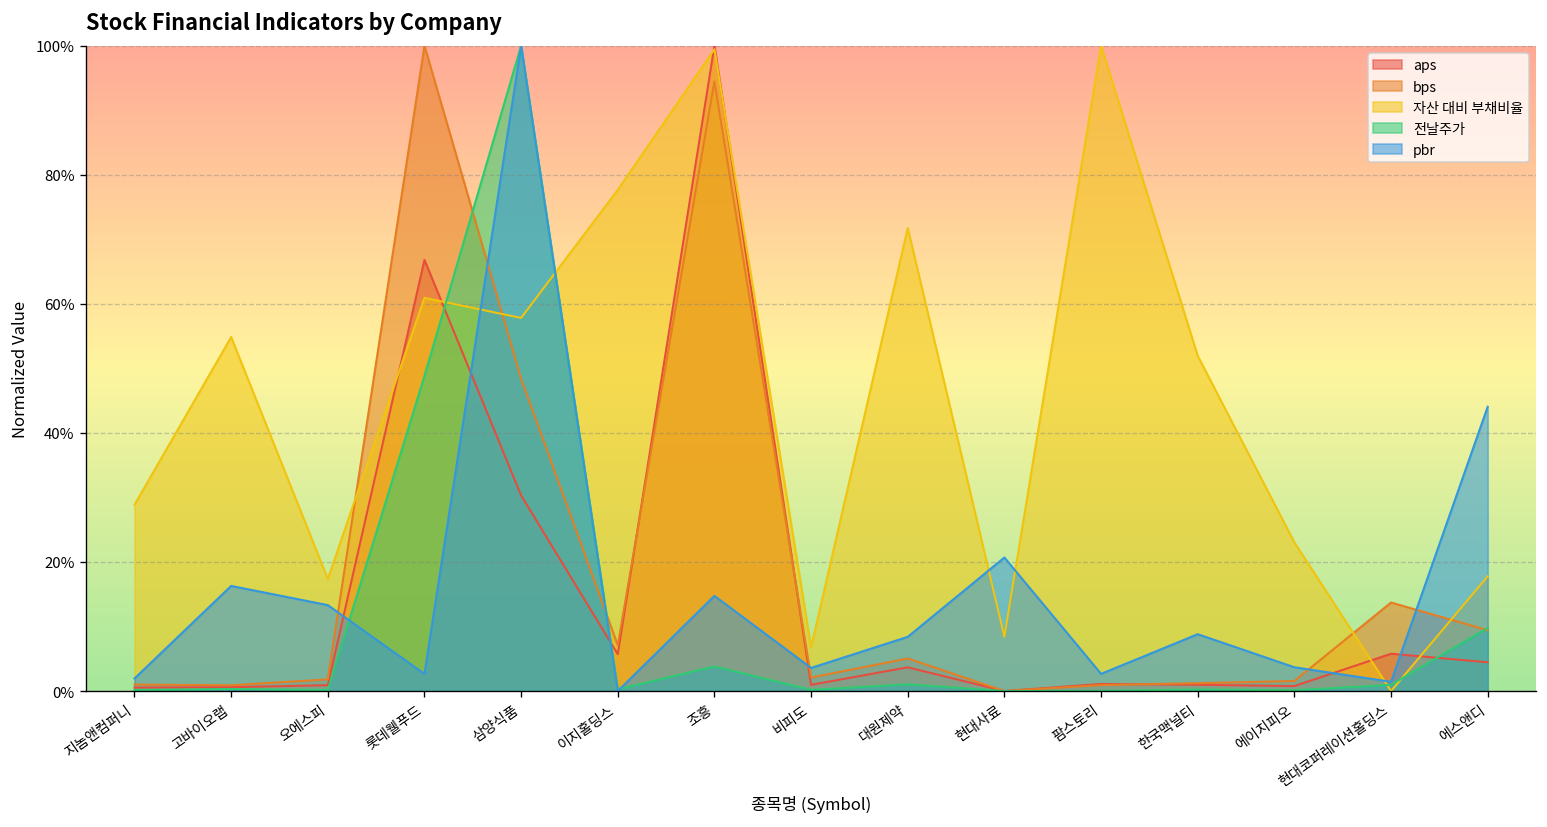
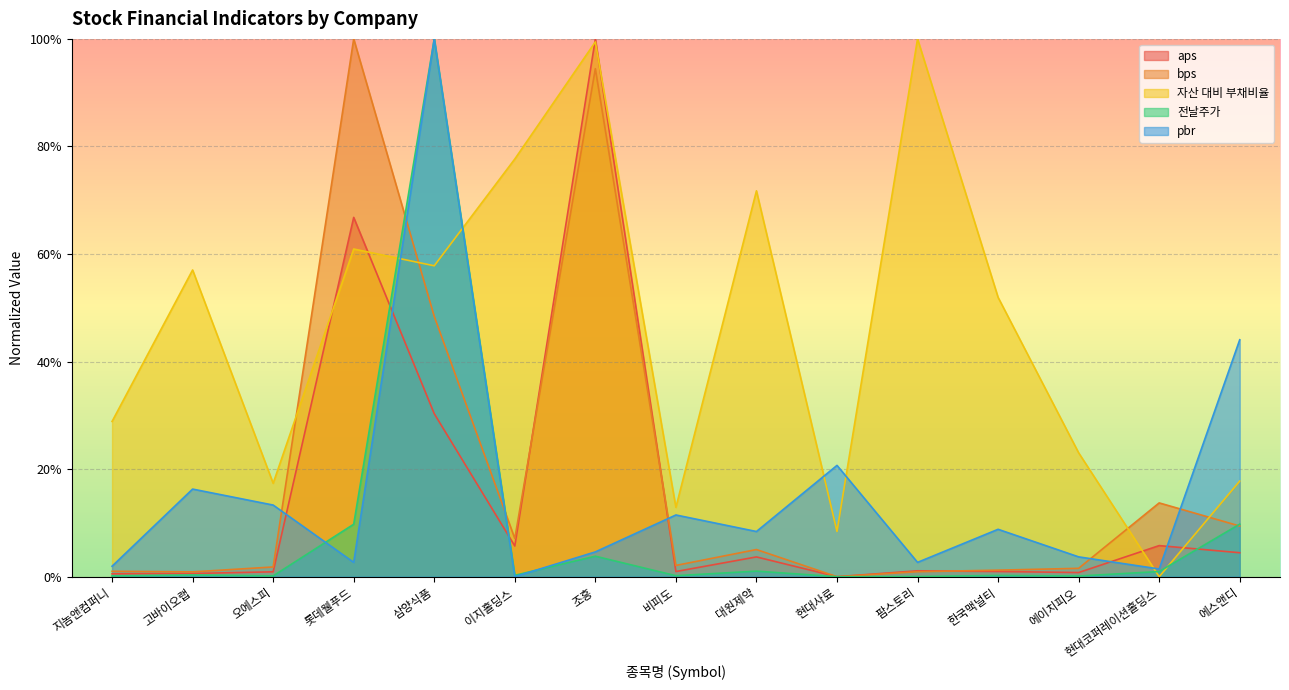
  {
    "자산 대비 부채비율": {
      "지놈앤컴퍼니": "29%",
-     "고바이오랩": "55%",
+     "고바이오랩": "57%",
      "오에스피": "17%",
      "롯데웰푸드": "61%",
      "삼양식품": "58%",
      "이지홀딩스": "78%",
      "조흥": "99%",
-     "비피도": "7%",
+     "비피도": "13%",
      "대원제약": "72%",
      "현대사료": "8%",
      "팜스토리": "100%",
      "한국맥널티": "52%",
      "에이치피오": "23%",
      "현대코퍼레이션홀딩스": "0%",
      "에스앤디": "18%"
    },
    "전날주가": {
      "오에스피": "0%",
-     "롯데웰푸드": "49%",
+     "롯데웰푸드": "10%",
      "조흥": "4%",
      "비피도": "0%",
      "대원제약": "1%",
      "팜스토리": "0%",
      "한국맥널티": "0%",
      "에이치피오": "0%"
    },
    "pbr": {
      "지놈앤컴퍼니": "2%",
      "고바이오랩": "16%",
      "오에스피": "13%",
      "롯데웰푸드": "3%",
-     "조흥": "15%",
-     "비피도": "4%",
+     "조흥": "5%",
+     "비피도": "11%",
      "대원제약": "8%",
      "현대사료": "21%",
      "팜스토리": "3%",
      "한국맥널티": "9%",
      "에이치피오": "4%",
      "에스앤디": "44%"
    }
  }
